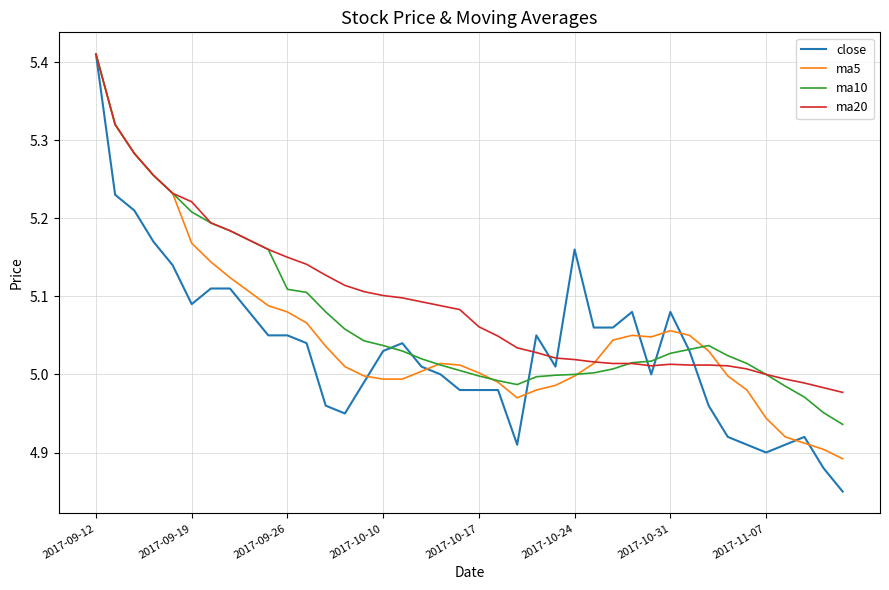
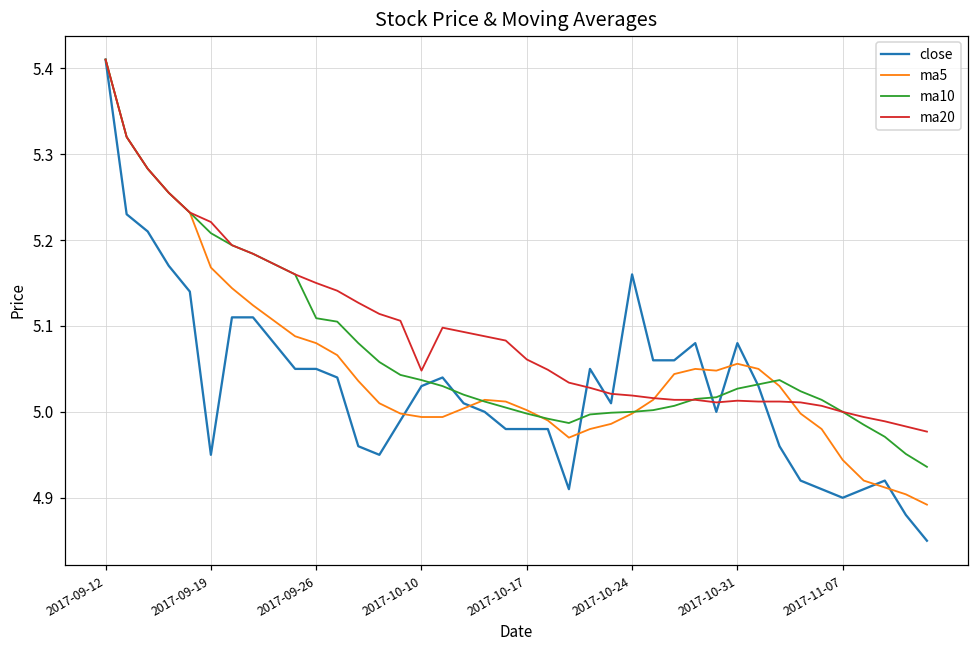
  {
    "close": {
-     "2017-09-19": 5.09,
+     "2017-09-19": 4.95,
      "2017-09-26": 5.05,
      "2017-10-10": 5.03,
      "2017-10-17": 4.98,
      "2017-10-24": 5.16,
      "2017-10-31": 5.08,
      "2017-11-07": 4.90
    },
    "ma5": {
      "2017-09-19": 5.17,
      "2017-09-26": 5.08,
      "2017-10-10": 4.99,
      "2017-10-17": 5.00,
      "2017-10-31": 5.06,
      "2017-11-07": 4.94
    },
    "ma10": {
      "2017-09-19": 5.21,
      "2017-09-26": 5.11,
      "2017-10-10": 5.04,
      "2017-10-17": 5.00,
      "2017-10-31": 5.03
    },
    "ma20": {
      "2017-09-19": 5.22,
      "2017-09-26": 5.15,
-     "2017-10-10": 5.10,
+     "2017-10-10": 5.05,
      "2017-10-17": 5.06,
      "2017-10-24": 5.02,
      "2017-10-31": 5.01
    }
  }
